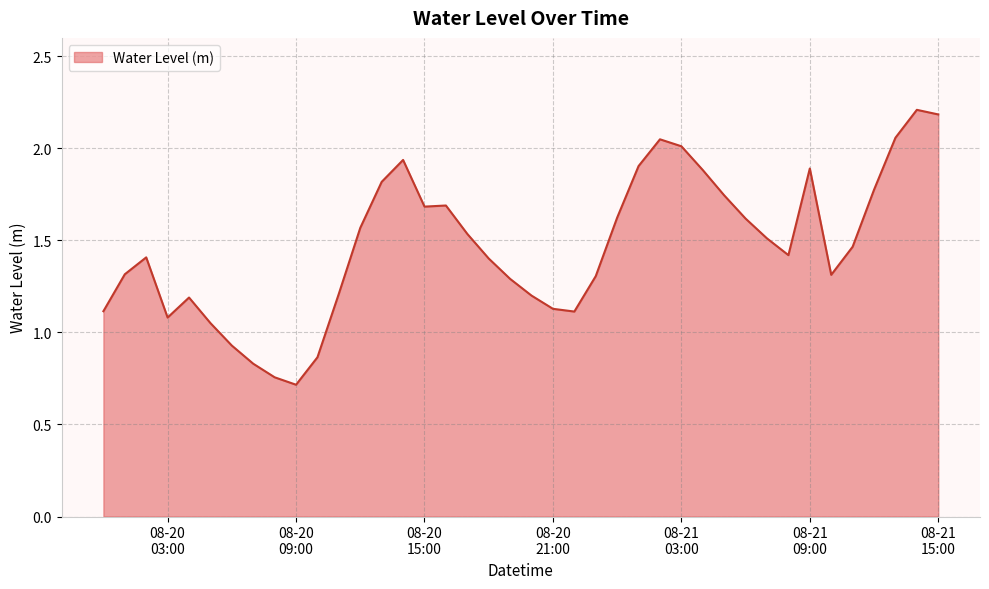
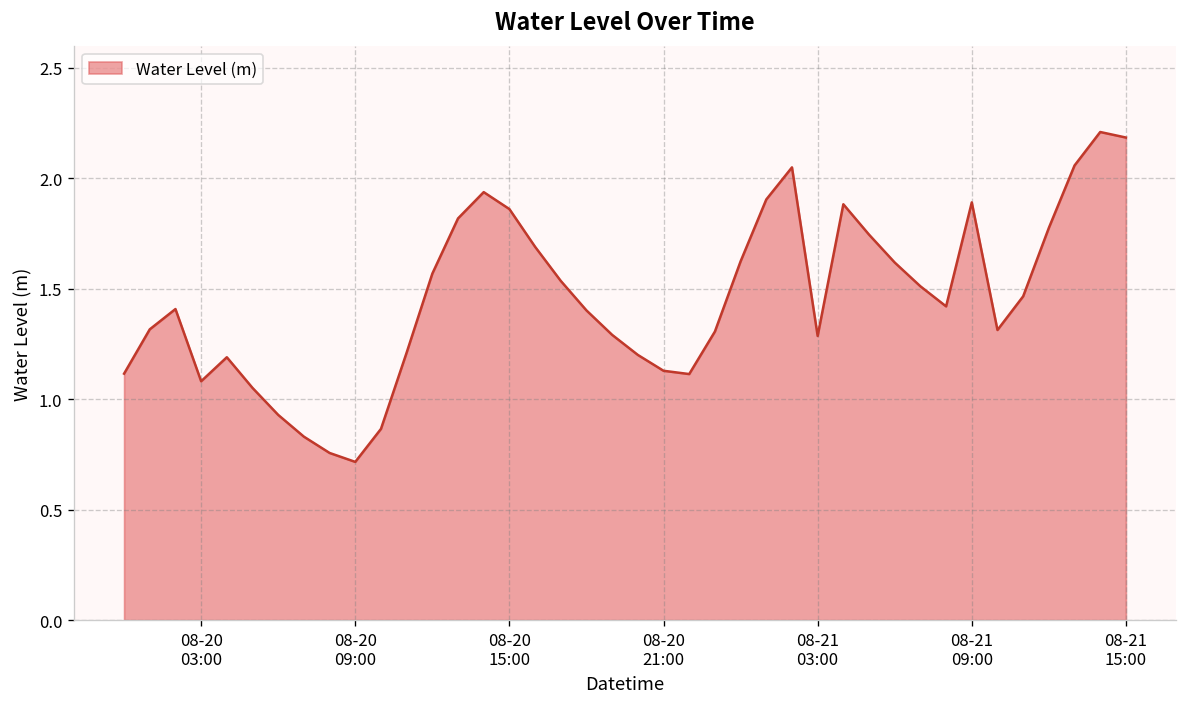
  {
    "08-20 03:00": 1.08,
    "08-20 09:00": 0.72,
-   "08-20 15:00": 1.68,
+   "08-20 15:00": 1.86,
    "08-20 21:00": 1.13,
-   "08-21 03:00": 2.01,
+   "08-21 03:00": 1.29,
    "08-21 09:00": 1.89,
    "08-21 15:00": 2.18
  }
